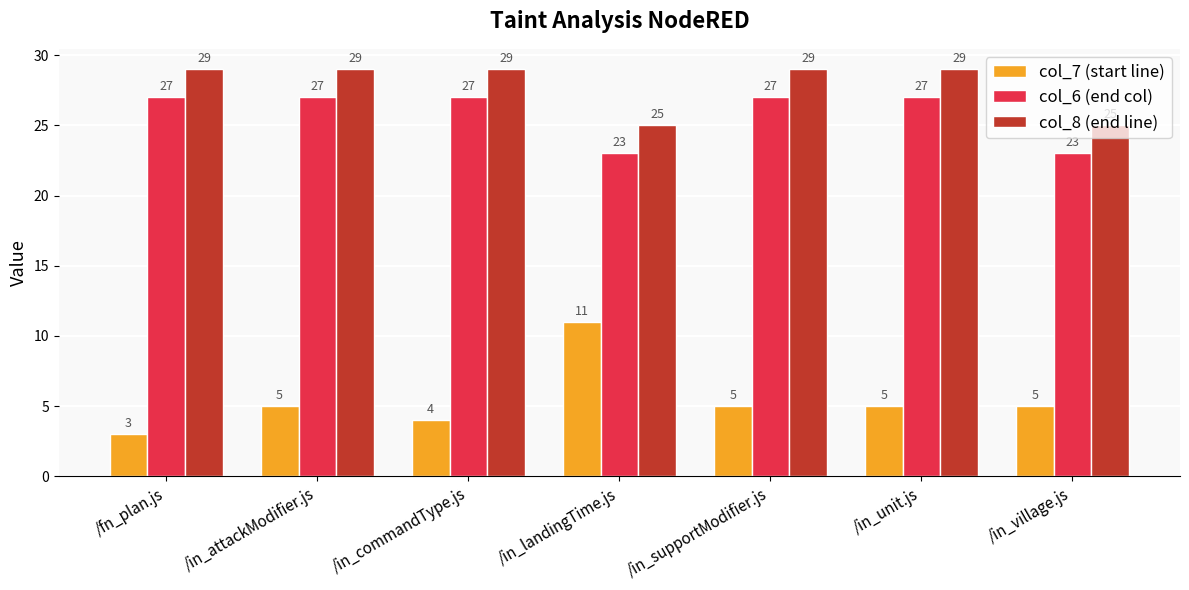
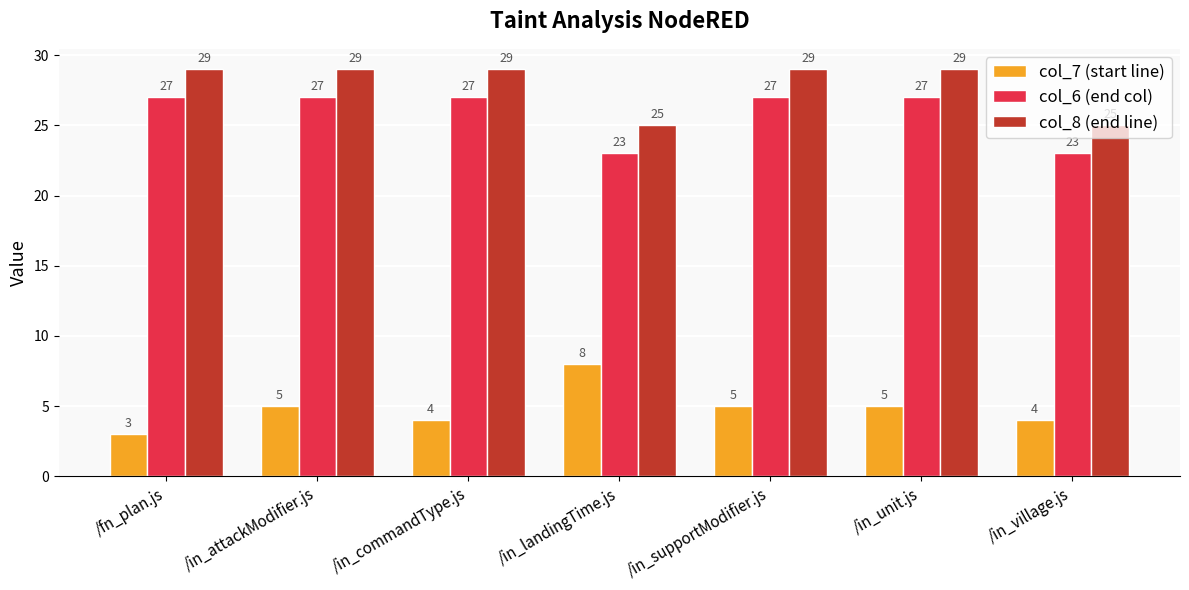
  {
    "col_7 (start line)": {
      "/fn_plan.js": 3,
      "/in_attackModifier.js": 5,
      "/in_commandType.js": 4,
-     "/in_landingTime.js": 11,
+     "/in_landingTime.js": 8,
      "/in_supportModifier.js": 5,
      "/in_unit.js": 5,
-     "/in_village.js": 5
+     "/in_village.js": 4
    }
  }
